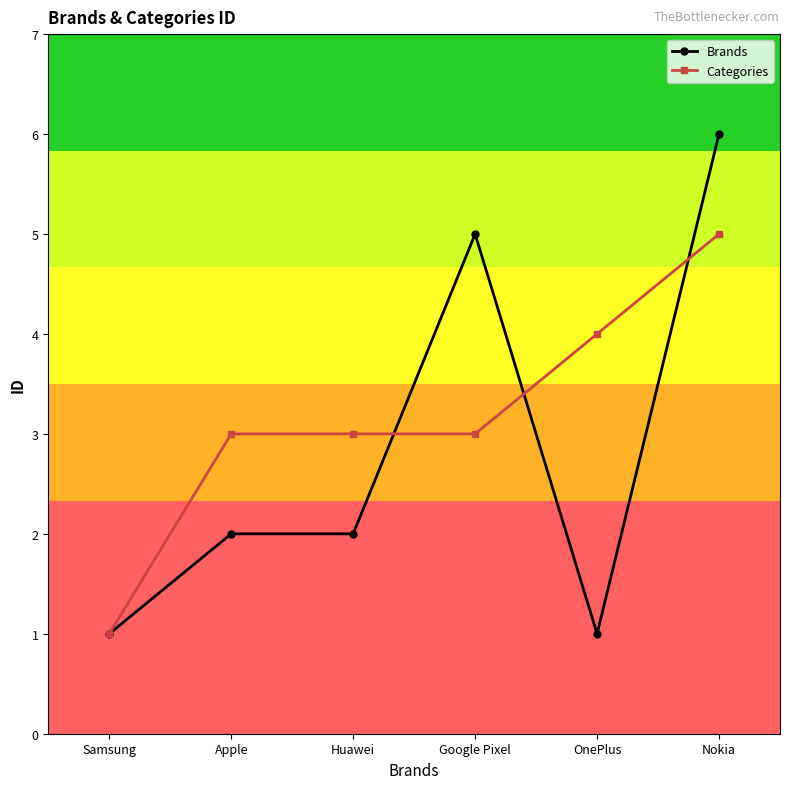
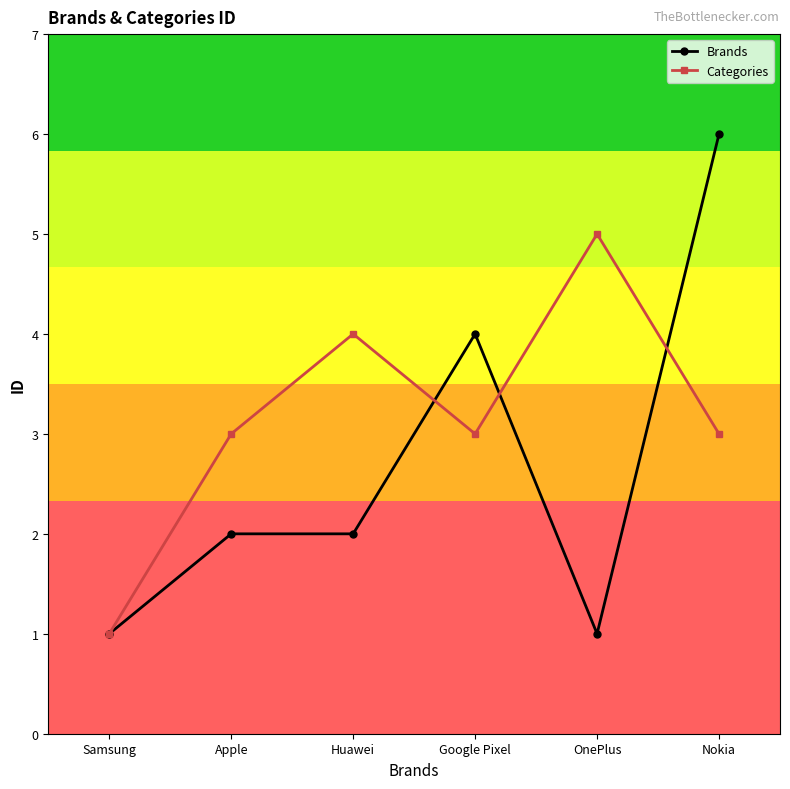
  {
    "Brands": {
      "Apple": 2,
      "Huawei": 2,
-     "Google Pixel": 5,
+     "Google Pixel": 4,
      "OnePlus": 1,
      "Nokia": 6
    },
    "Categories": {
      "Apple": 3,
-     "Huawei": 3,
+     "Huawei": 4,
      "Google Pixel": 3,
-     "OnePlus": 4,
-     "Nokia": 5
+     "OnePlus": 5,
+     "Nokia": 3
    }
  }
